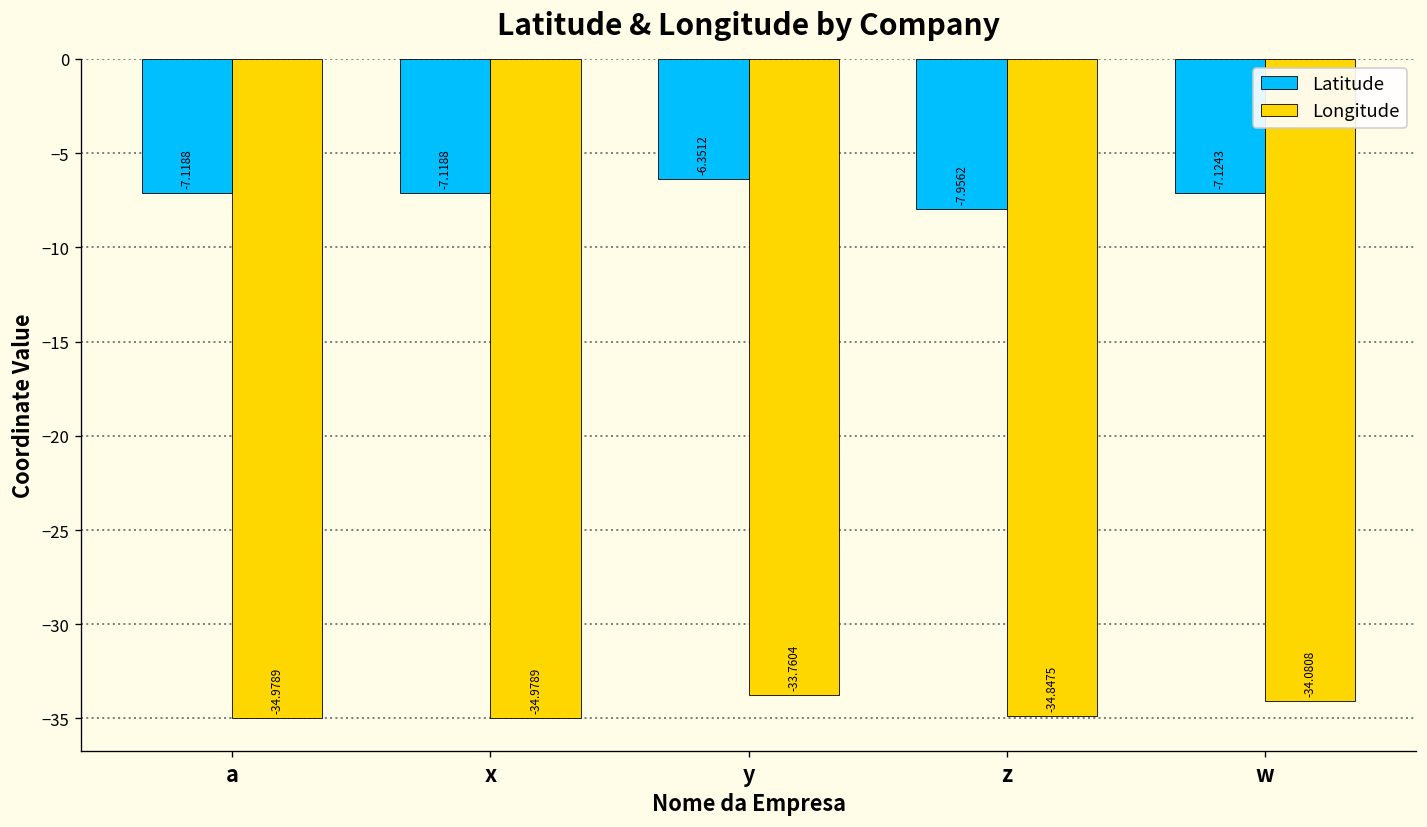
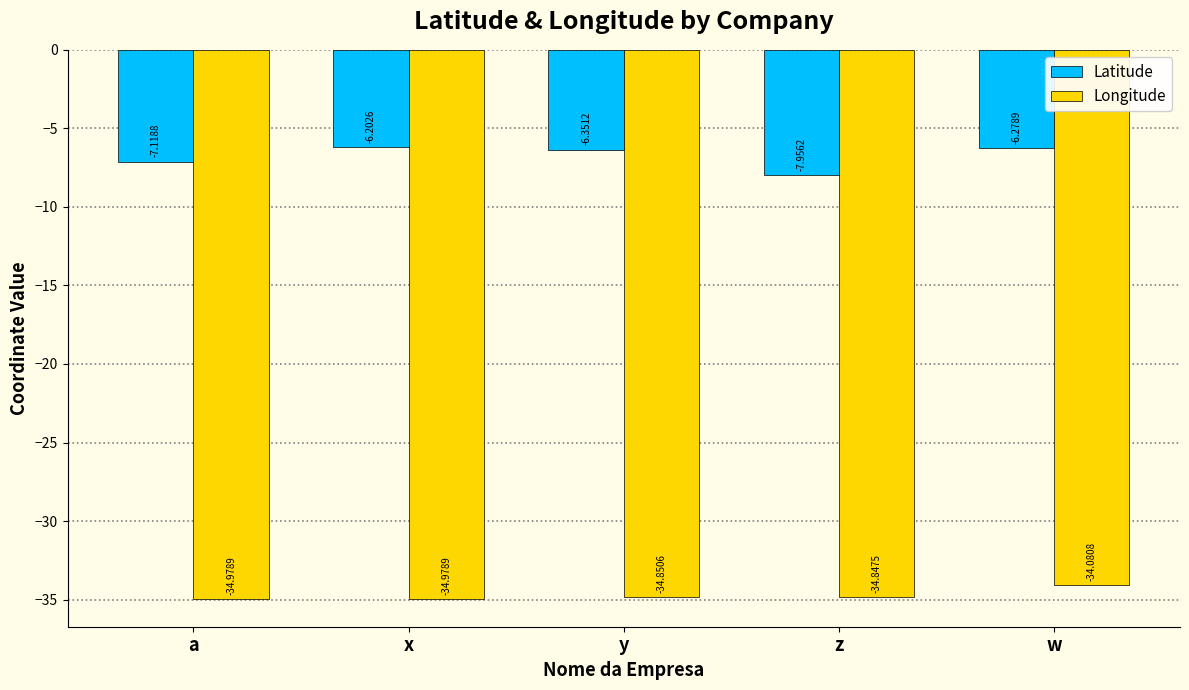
  {
    "Latitude": {
      "a": -7.1188,
-     "x": -7.1188,
+     "x": -6.2026,
      "y": -6.3512,
      "z": -7.9562,
-     "w": -7.1243
+     "w": -6.2789
    },
    "Longitude": {
      "a": -34.9789,
      "x": -34.9789,
-     "y": -33.7604,
+     "y": -34.8506,
      "z": -34.8475,
      "w": -34.0808
    }
  }
